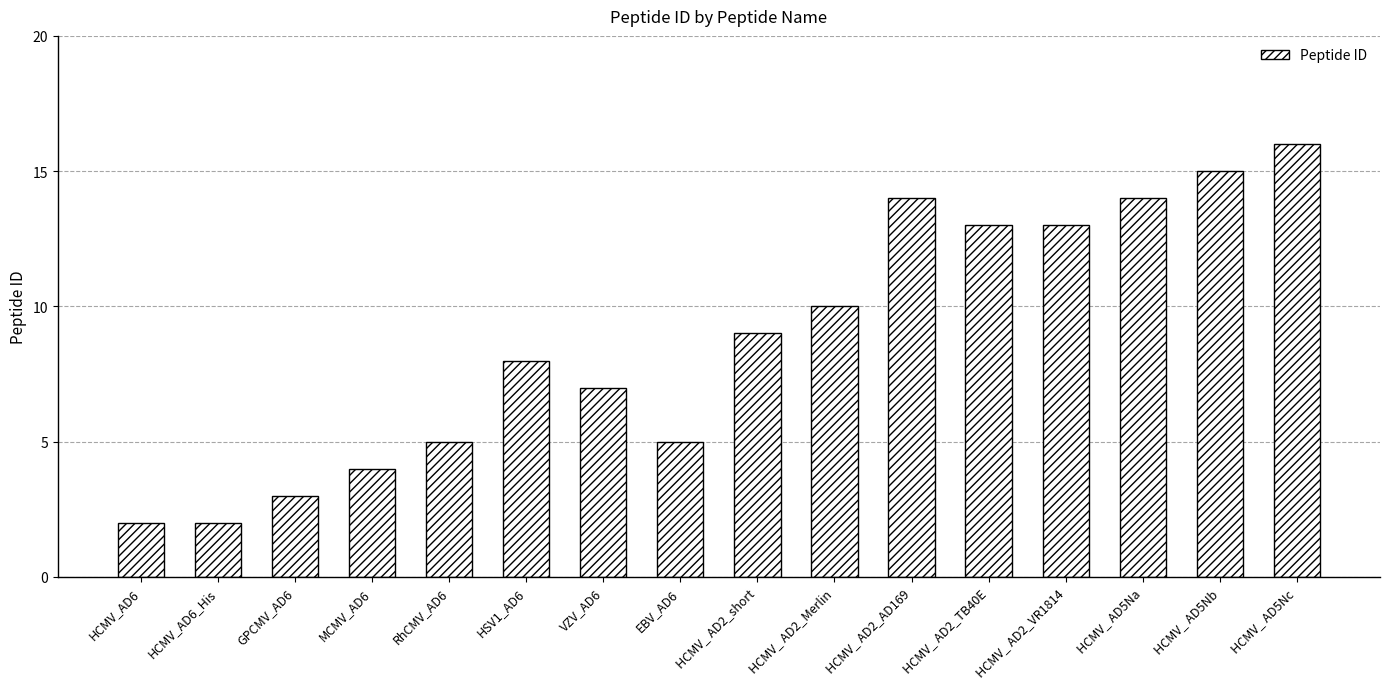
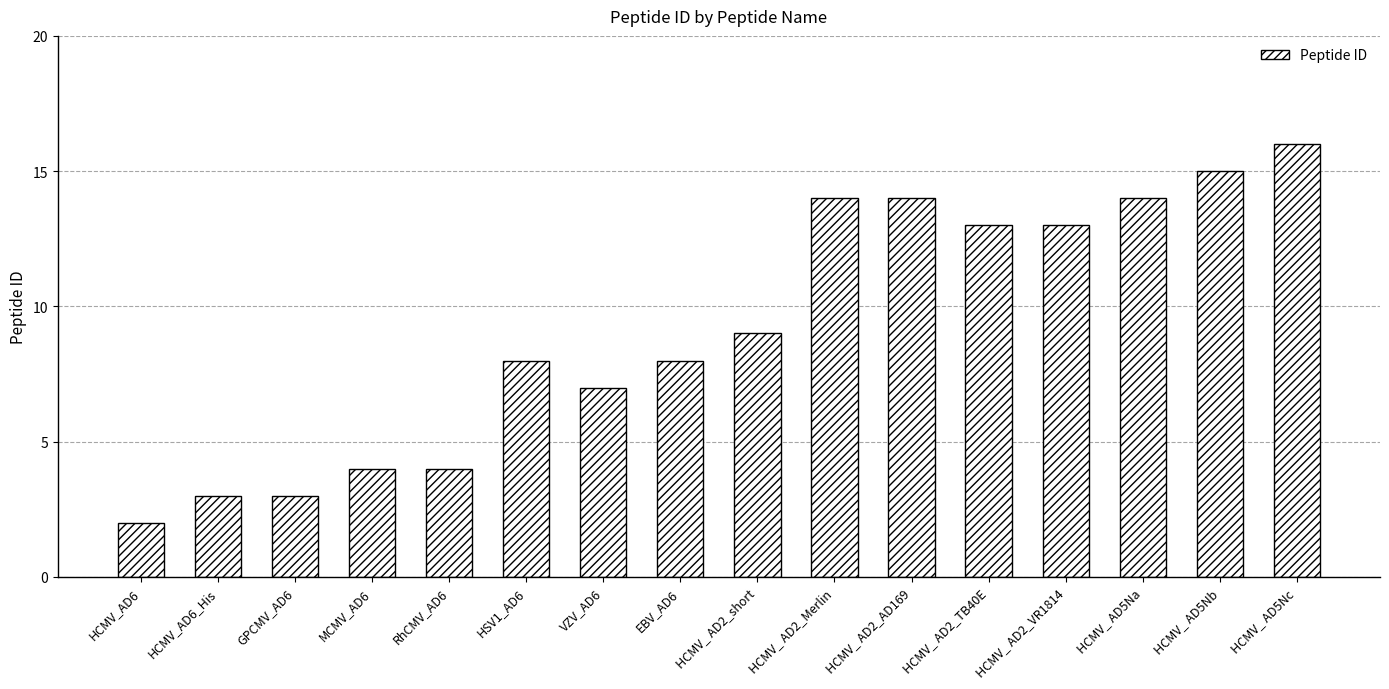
  {
    "HCMV_AD6": 2,
-   "HCMV_AD6_His": 2,
+   "HCMV_AD6_His": 3,
    "GPCMV_AD6": 3,
    "MCMV_AD6": 4,
-   "RhCMV_AD6": 5,
+   "RhCMV_AD6": 4,
    "HSV1_AD6": 8,
    "VZV_AD6": 7,
-   "EBV_AD6": 5,
+   "EBV_AD6": 8,
    "HCMV_ AD2_short": 9,
-   "HCMV_ AD2_Merlin": 10,
+   "HCMV_ AD2_Merlin": 14,
    "HCMV_ AD2_AD169": 14,
    "HCMV_ AD2_TB40E": 13,
    "HCMV_ AD2_VR1814": 13,
    "HCMV_ AD5Na": 14,
    "HCMV_ AD5Nb": 15,
    "HCMV_ AD5Nc": 16
  }
